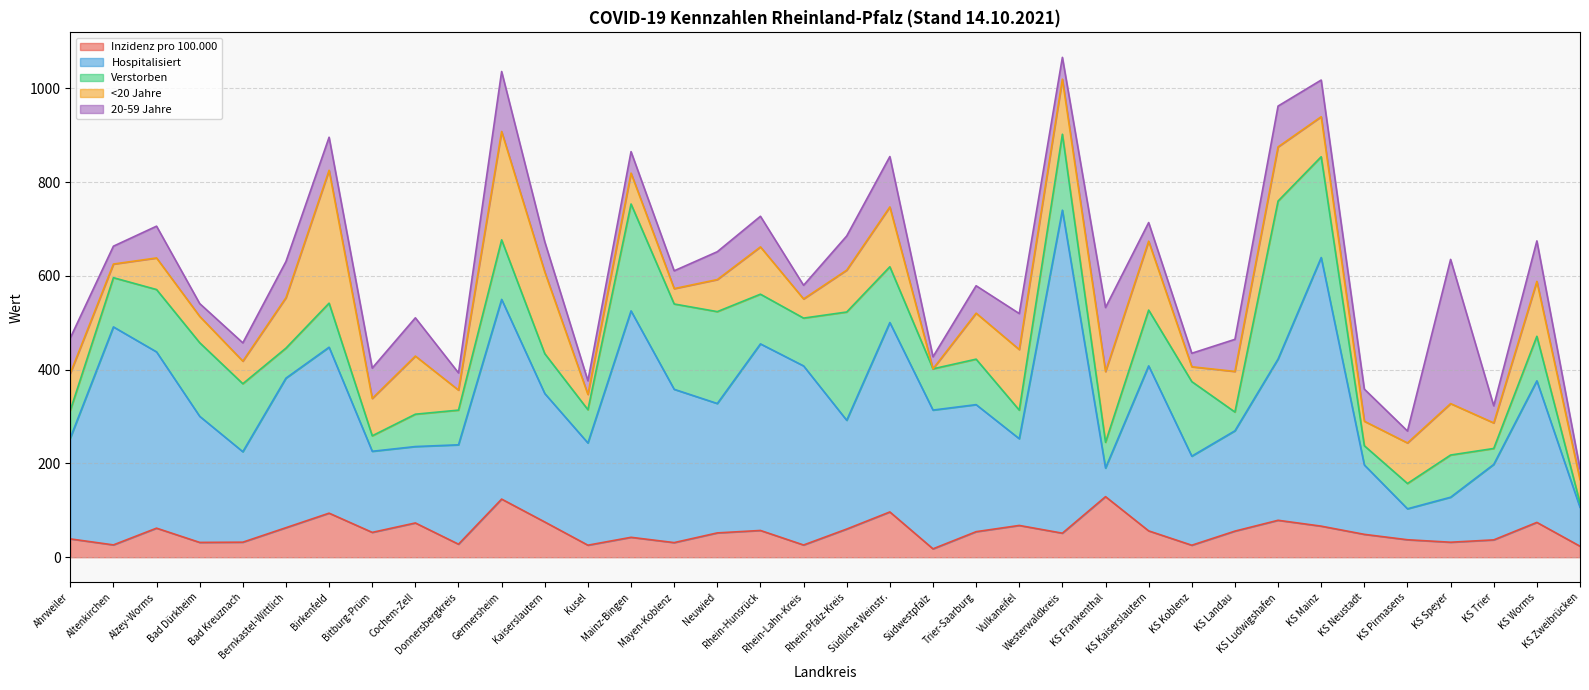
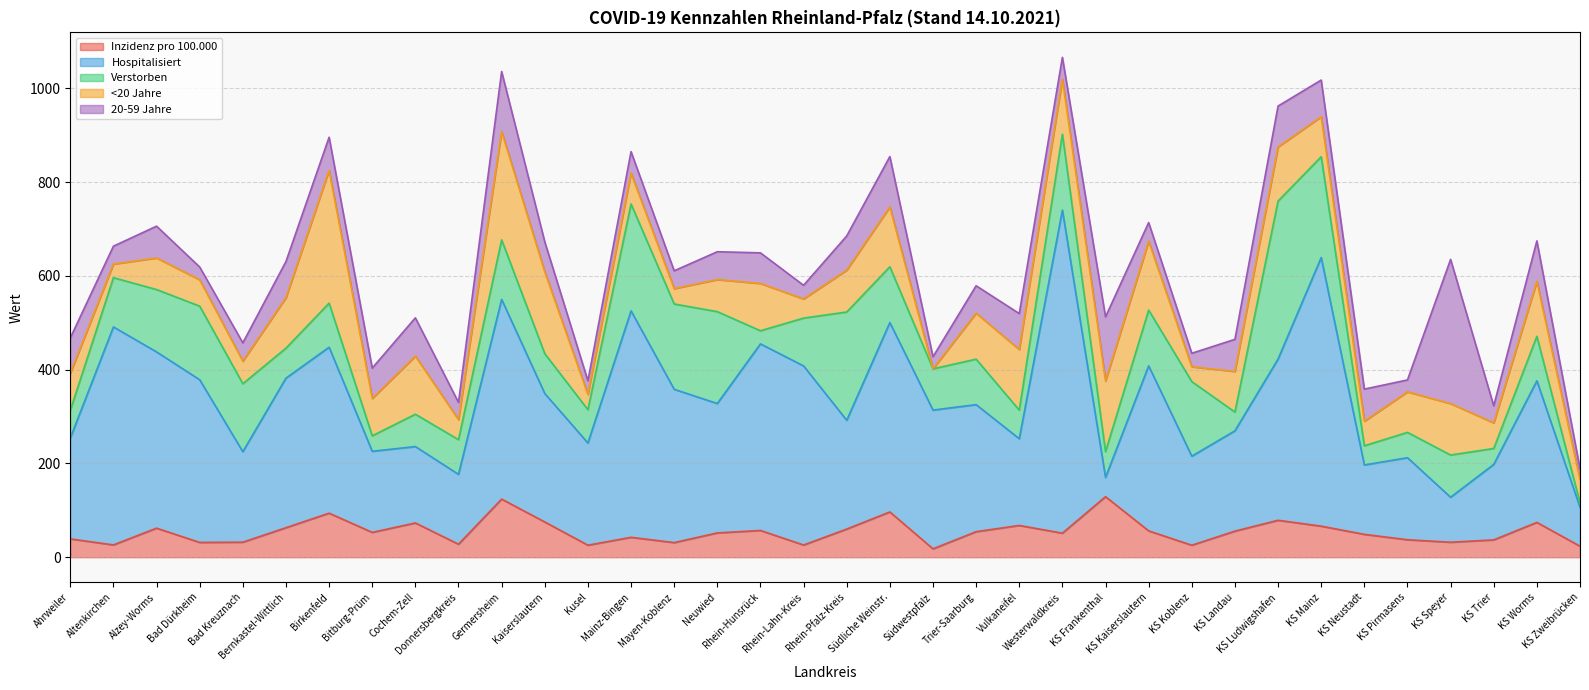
  {
    "Inzidenz pro 100.000": {
      "Ahrweiler": 40,
      "Altenkirchen": 30,
      "Alzey-Worms": 60,
      "Bad Dürkheim": 30,
      "Bad Kreuznach": 30,
      "Bernkastel-Wittlich": 60,
      "Birkenfeld": 90,
      "Bitburg-Prüm": 50,
      "Cochem-Zell": 70,
      "Donnersbergkreis": 30,
      "Germersheim": 120,
      "Kaiserslautern": 80,
      "Kusel": 30,
      "Mainz-Bingen": 40,
      "Mayen-Koblenz": 30,
      "Neuwied": 50,
      "Rhein-Hunsrück": 60,
      "Rhein-Lahn-Kreis": 30,
      "Rhein-Pfalz-Kreis": 60,
      "Südliche Weinstr.": 100,
      "Südwestpfalz": 20,
      "Trier-Saarburg": 50,
      "Vulkaneifel": 70,
      "Westerwaldkreis": 50,
      "KS Frankenthal": 130,
      "KS Kaiserslautern": 60,
      "KS Koblenz": 30,
      "KS Landau": 60,
      "KS Ludwigshafen": 80,
      "KS Mainz": 70,
      "KS Neustadt": 50,
      "KS Pirmasens": 40,
      "KS Speyer": 30,
      "KS Trier": 40,
      "KS Worms": 70,
      "KS Zweibrücken": 20
    },
    "Hospitalisiert": {
      "Ahrweiler": 220,
      "Altenkirchen": 470,
      "Alzey-Worms": 380,
-     "Bad Dürkheim": 270,
+     "Bad Dürkheim": 350,
      "Bad Kreuznach": 190,
      "Bernkastel-Wittlich": 320,
      "Birkenfeld": 350,
      "Bitburg-Prüm": 170,
      "Cochem-Zell": 160,
-     "Donnersbergkreis": 210,
+     "Donnersbergkreis": 150,
      "Germersheim": 430,
      "Kaiserslautern": 270,
      "Kusel": 220,
      "Mainz-Bingen": 480,
      "Mayen-Koblenz": 330,
      "Neuwied": 280,
      "Rhein-Hunsrück": 400,
      "Rhein-Lahn-Kreis": 380,
      "Rhein-Pfalz-Kreis": 230,
      "Südliche Weinstr.": 400,
      "Südwestpfalz": 300,
      "Trier-Saarburg": 270,
      "Vulkaneifel": 190,
      "Westerwaldkreis": 690,
-     "KS Frankenthal": 60,
+     "KS Frankenthal": 40,
      "KS Kaiserslautern": 350,
      "KS Koblenz": 190,
      "KS Landau": 210,
      "KS Ludwigshafen": 340,
      "KS Mainz": 570,
      "KS Neustadt": 150,
-     "KS Pirmasens": 70,
+     "KS Pirmasens": 180,
      "KS Speyer": 100,
      "KS Trier": 160,
      "KS Worms": 300,
      "KS Zweibrücken": 80
    },
    "Verstorben": {
      "Ahrweiler": 60,
      "Altenkirchen": 100,
      "Alzey-Worms": 130,
      "Bad Dürkheim": 160,
      "Bad Kreuznach": 150,
      "Bernkastel-Wittlich": 60,
      "Birkenfeld": 90,
      "Bitburg-Prüm": 30,
      "Cochem-Zell": 70,
      "Donnersbergkreis": 70,
      "Germersheim": 130,
      "Kaiserslautern": 90,
      "Kusel": 70,
      "Mainz-Bingen": 230,
      "Mayen-Koblenz": 180,
      "Neuwied": 200,
-     "Rhein-Hunsrück": 110,
+     "Rhein-Hunsrück": 30,
      "Rhein-Lahn-Kreis": 100,
      "Rhein-Pfalz-Kreis": 230,
      "Südliche Weinstr.": 120,
      "Trier-Saarburg": 100,
      "Vulkaneifel": 60,
      "Westerwaldkreis": 160,
      "KS Frankenthal": 60,
      "KS Kaiserslautern": 120,
      "KS Koblenz": 160,
      "KS Landau": 40,
      "KS Ludwigshafen": 340,
      "KS Mainz": 220,
      "KS Neustadt": 40,
      "KS Pirmasens": 50,
      "KS Speyer": 90,
      "KS Trier": 30,
      "KS Worms": 100,
      "KS Zweibrücken": 10
    },
    "<20 Jahre": {
      "Ahrweiler": 80,
      "Altenkirchen": 30,
      "Alzey-Worms": 70,
      "Bad Dürkheim": 60,
      "Bad Kreuznach": 50,
      "Bernkastel-Wittlich": 110,
      "Birkenfeld": 280,
      "Bitburg-Prüm": 80,
      "Cochem-Zell": 120,
      "Donnersbergkreis": 40,
      "Germersheim": 230,
      "Kaiserslautern": 170,
      "Kusel": 30,
      "Mainz-Bingen": 70,
      "Mayen-Koblenz": 30,
      "Neuwied": 70,
      "Rhein-Hunsrück": 100,
      "Rhein-Lahn-Kreis": 40,
      "Rhein-Pfalz-Kreis": 90,
      "Südliche Weinstr.": 130,
      "Trier-Saarburg": 100,
      "Vulkaneifel": 130,
      "Westerwaldkreis": 120,
      "KS Frankenthal": 150,
      "KS Kaiserslautern": 150,
      "KS Koblenz": 30,
      "KS Landau": 90,
      "KS Ludwigshafen": 120,
      "KS Mainz": 90,
      "KS Neustadt": 50,
      "KS Pirmasens": 90,
      "KS Speyer": 110,
      "KS Trier": 50,
      "KS Worms": 120,
      "KS Zweibrücken": 50
    },
    "20-59 Jahre": {
      "Ahrweiler": 80,
      "Altenkirchen": 40,
      "Alzey-Worms": 70,
      "Bad Dürkheim": 30,
      "Bad Kreuznach": 40,
      "Bernkastel-Wittlich": 80,
      "Birkenfeld": 70,
      "Bitburg-Prüm": 60,
      "Cochem-Zell": 80,
      "Donnersbergkreis": 40,
      "Germersheim": 130,
      "Kaiserslautern": 60,
      "Kusel": 30,
      "Mainz-Bingen": 50,
      "Mayen-Koblenz": 40,
      "Neuwied": 60,
      "Rhein-Hunsrück": 70,
      "Rhein-Lahn-Kreis": 30,
      "Rhein-Pfalz-Kreis": 70,
      "Südliche Weinstr.": 110,
      "Südwestpfalz": 30,
      "Trier-Saarburg": 60,
      "Vulkaneifel": 80,
      "Westerwaldkreis": 50,
      "KS Frankenthal": 140,
      "KS Kaiserslautern": 40,
      "KS Koblenz": 30,
      "KS Landau": 70,
      "KS Ludwigshafen": 90,
      "KS Mainz": 80,
      "KS Neustadt": 70,
      "KS Pirmasens": 30,
      "KS Speyer": 310,
      "KS Trier": 40,
      "KS Worms": 90,
      "KS Zweibrücken": 20
    }
  }
